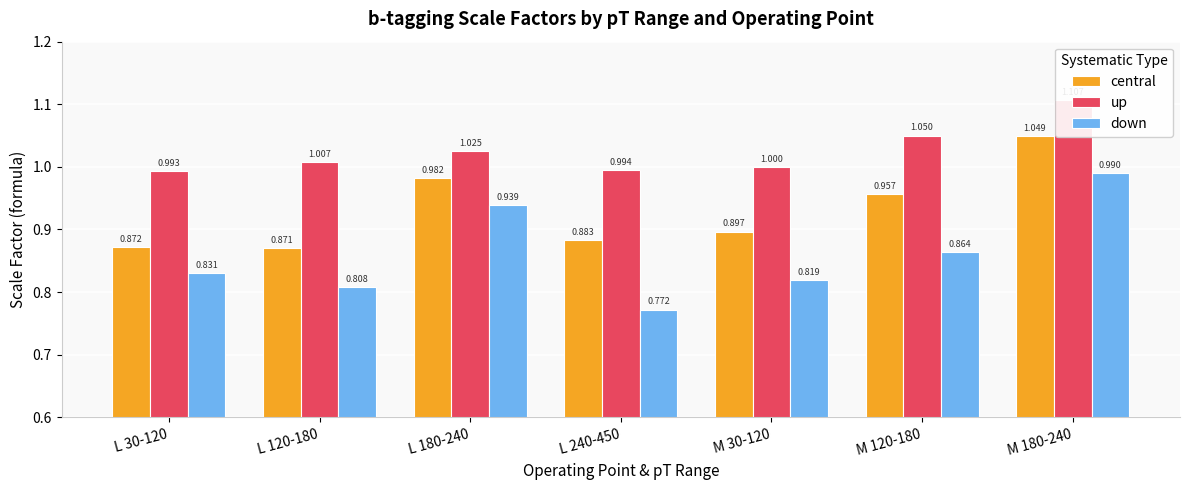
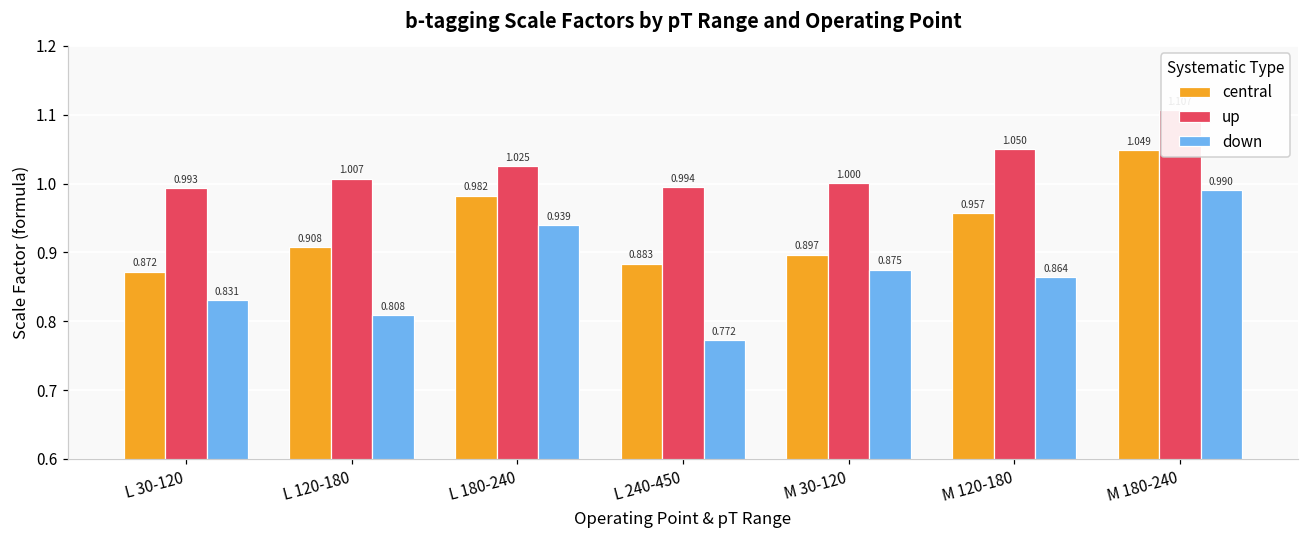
  {
    "central": {
      "L 30-120": 0.872,
-     "L 120-180": 0.871,
+     "L 120-180": 0.908,
      "L 180-240": 0.982,
      "L 240-450": 0.883,
      "M 30-120": 0.897,
      "M 120-180": 0.957,
      "M 180-240": 1.049
    },
    "up": {
      "L 30-120": 0.993,
      "L 120-180": 1.007,
      "L 180-240": 1.025,
      "L 240-450": 0.994,
      "M 30-120": 1.000,
      "M 120-180": 1.050
    },
    "down": {
      "L 30-120": 0.831,
      "L 120-180": 0.808,
      "L 180-240": 0.939,
      "L 240-450": 0.772,
-     "M 30-120": 0.819,
+     "M 30-120": 0.875,
      "M 120-180": 0.864,
      "M 180-240": 0.990
    }
  }
